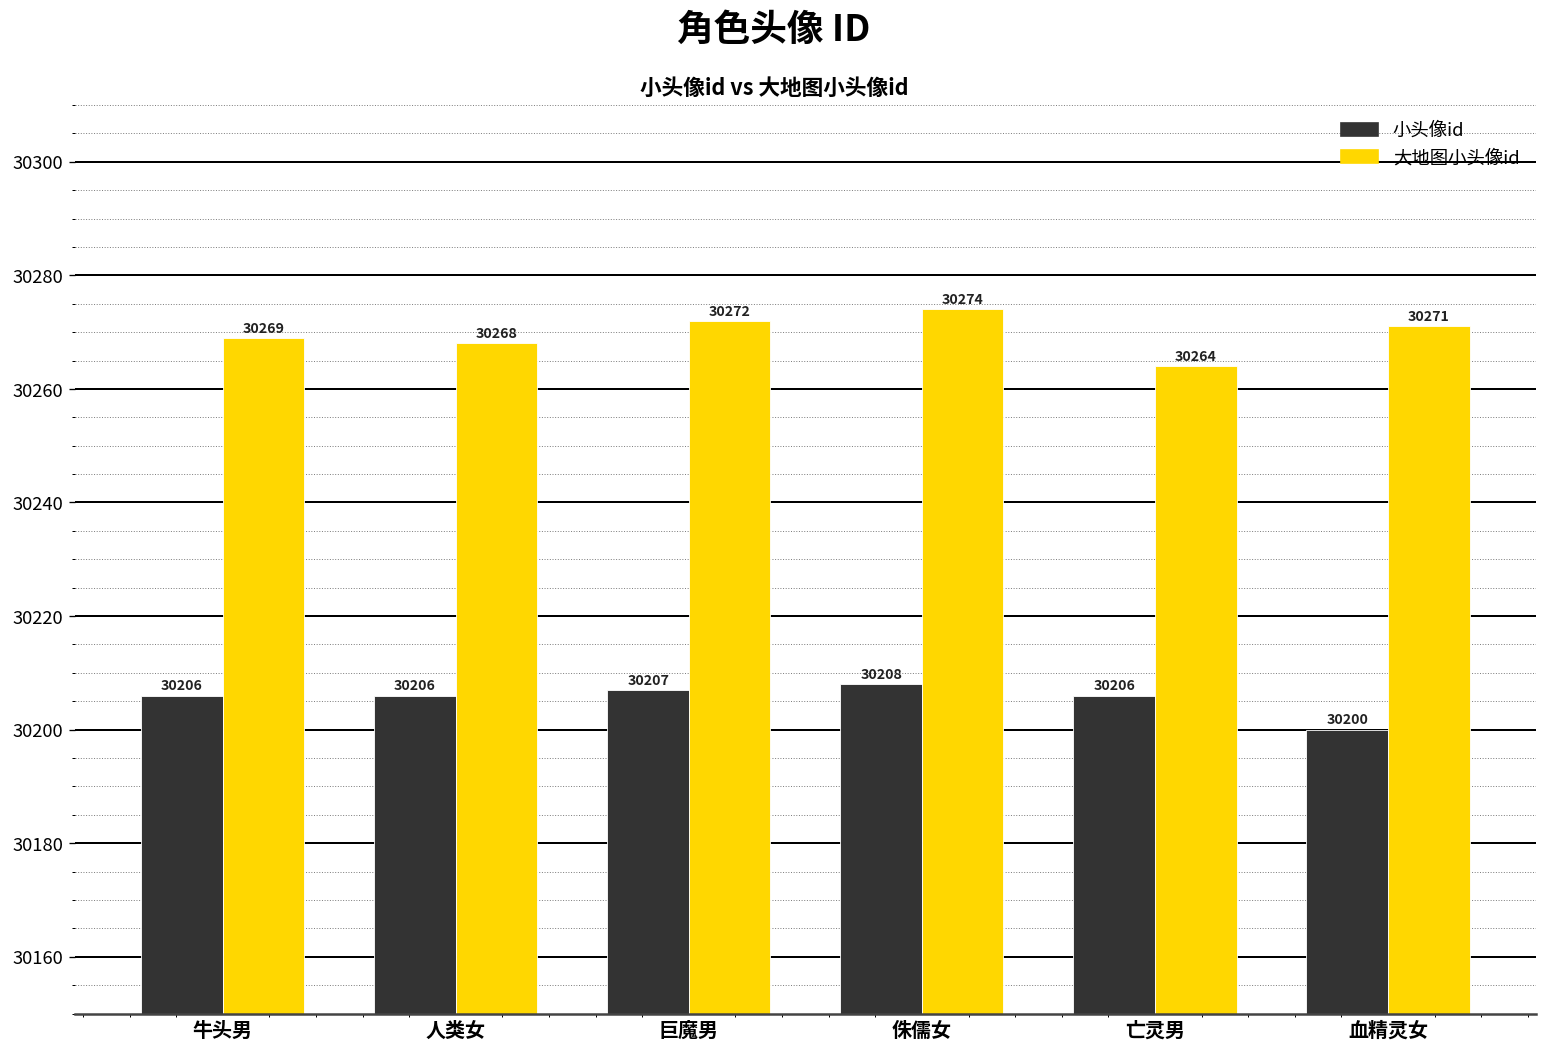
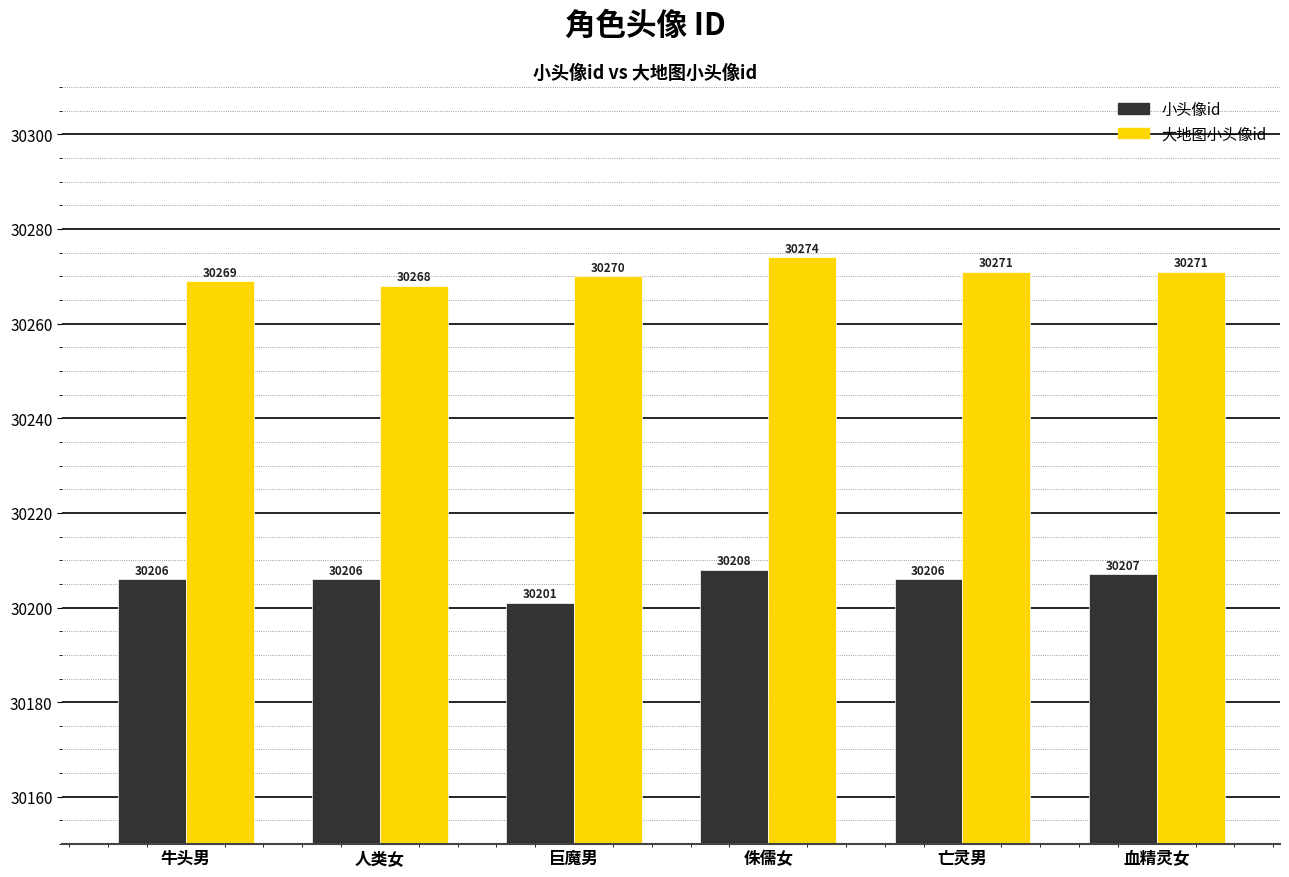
  {
    "小头像id": {
      "牛头男": 30206,
      "人类女": 30206,
-     "巨魔男": 30207,
+     "巨魔男": 30201,
      "侏儒女": 30208,
      "亡灵男": 30206,
-     "血精灵女": 30200
+     "血精灵女": 30207
    },
    "大地图小头像id": {
      "牛头男": 30269,
      "人类女": 30268,
-     "巨魔男": 30272,
+     "巨魔男": 30270,
      "侏儒女": 30274,
-     "亡灵男": 30264,
+     "亡灵男": 30271,
      "血精灵女": 30271
    }
  }
